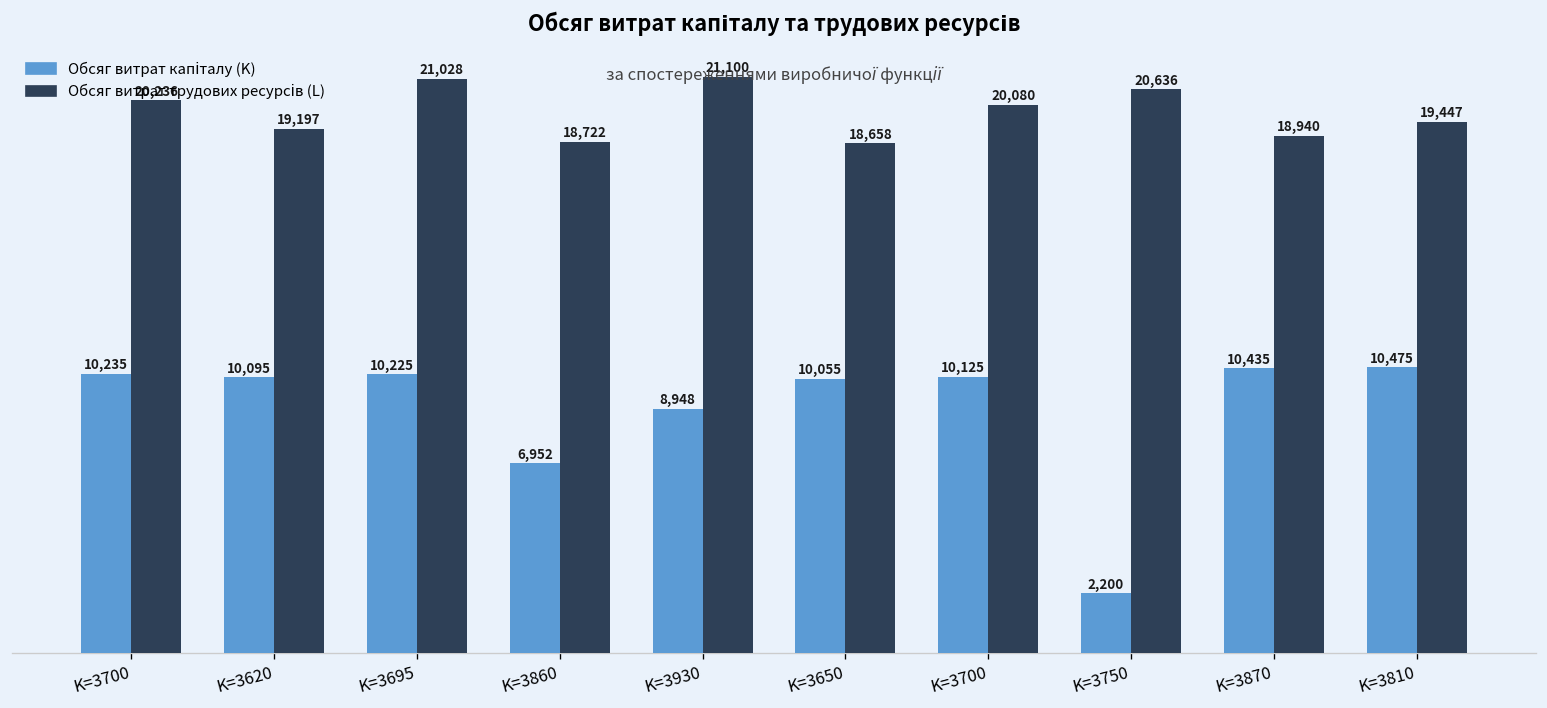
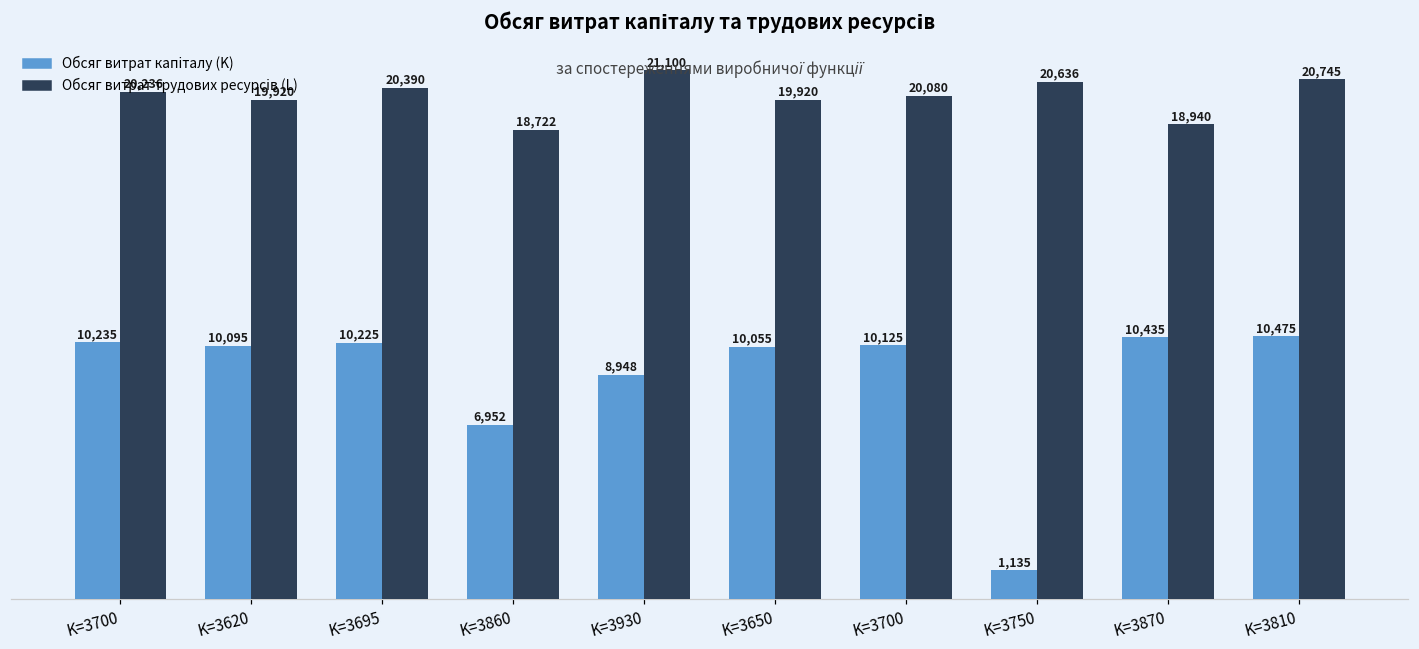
  {
    "Обсяг витрат капіталу (K)": {
      "K=3620": "10,095",
      "K=3695": "10,225",
      "K=3860": "6,952",
      "K=3930": "8,948",
      "K=3650": "10,055",
-     "K=3750": "2,200",
+     "K=3750": "1,135",
      "K=3870": "10,435",
      "K=3810": "10,475"
    },
    "Обсяг витрат трудових ресурсів (L)": {
-     "K=3620": "19,197",
-     "K=3695": "21,028",
+     "K=3620": "19,920",
+     "K=3695": "20,390",
      "K=3860": "18,722",
-     "K=3650": "18,658",
+     "K=3650": "19,920",
      "K=3750": "20,636",
      "K=3870": "18,940",
-     "K=3810": "19,447"
+     "K=3810": "20,745"
    }
  }
